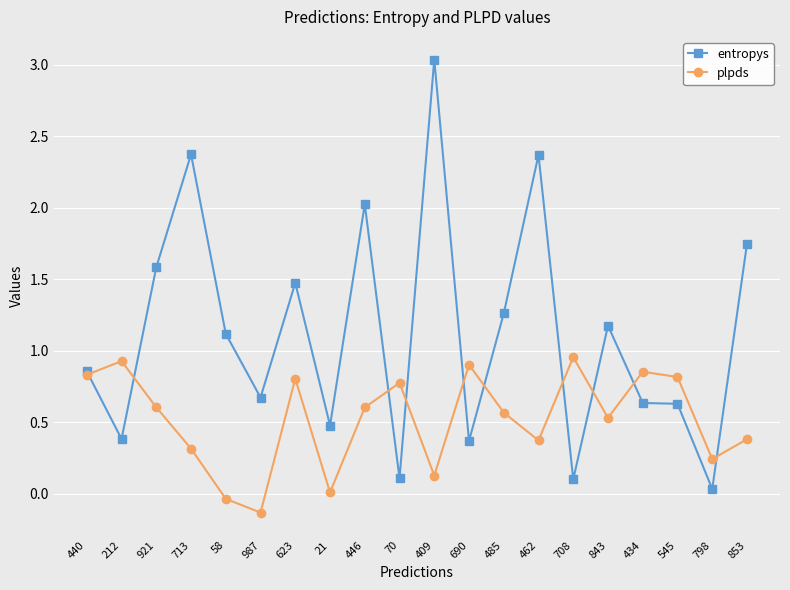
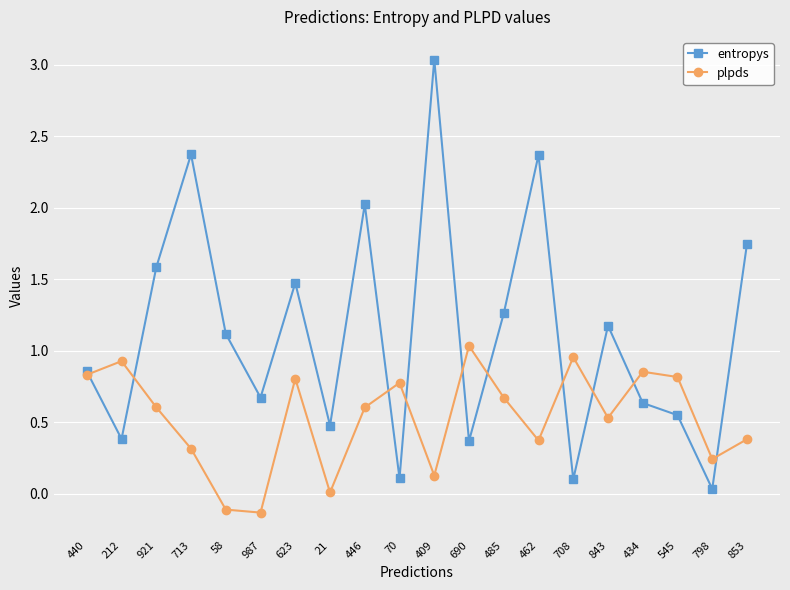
  {
    "entropys": {
      "440": 0.86,
      "212": 0.38,
      "921": 1.58,
      "713": 2.37,
      "58": 1.12,
      "987": 0.67,
      "623": 1.47,
      "21": 0.48,
      "446": 2.02,
      "70": 0.11,
      "409": 3.04,
      "690": 0.37,
      "485": 1.26,
      "462": 2.37,
      "708": 0.10,
      "843": 1.18,
      "434": 0.64,
-     "545": 0.63,
+     "545": 0.55,
      "798": 0.03,
      "853": 1.75
    },
    "plpds": {
      "440": 0.83,
      "212": 0.93,
      "921": 0.61,
      "713": 0.32,
-     "58": -0.03,
+     "58": -0.11,
      "987": -0.13,
      "623": 0.81,
      "21": 0.01,
      "446": 0.60,
      "70": 0.78,
      "409": 0.13,
-     "690": 0.90,
-     "485": 0.57,
+     "690": 1.03,
+     "485": 0.67,
      "462": 0.37,
      "708": 0.96,
      "843": 0.53,
      "434": 0.85,
      "545": 0.82,
      "798": 0.24,
      "853": 0.38
    }
  }
